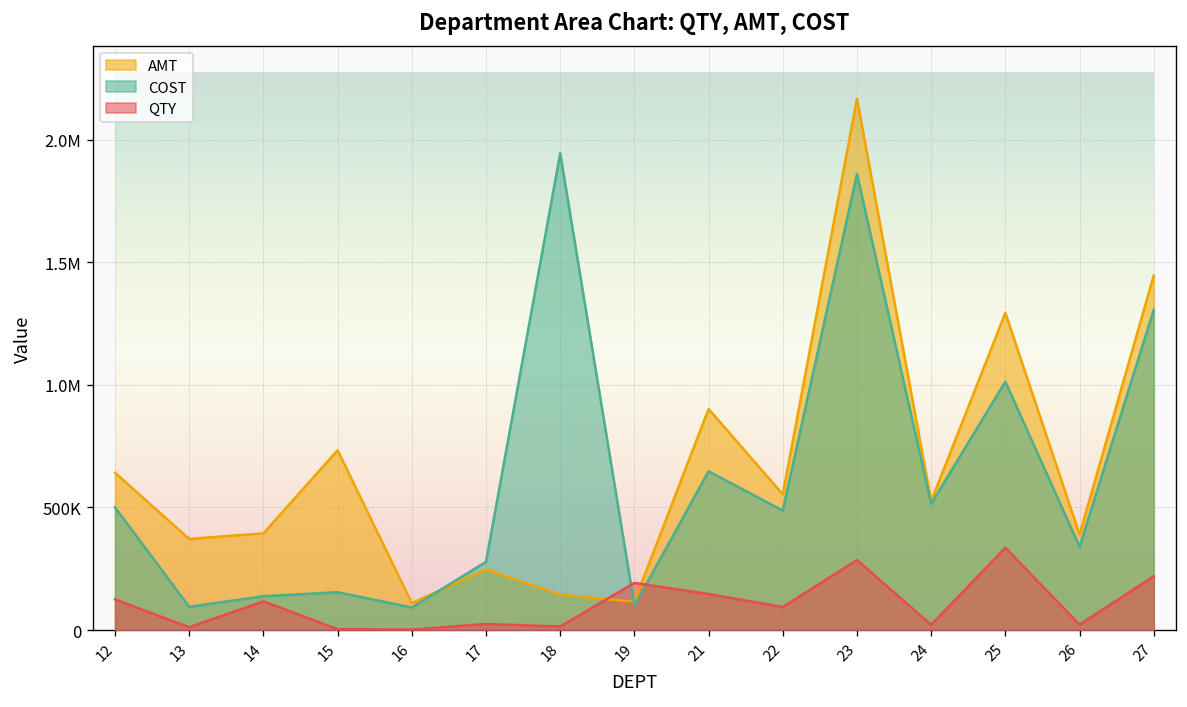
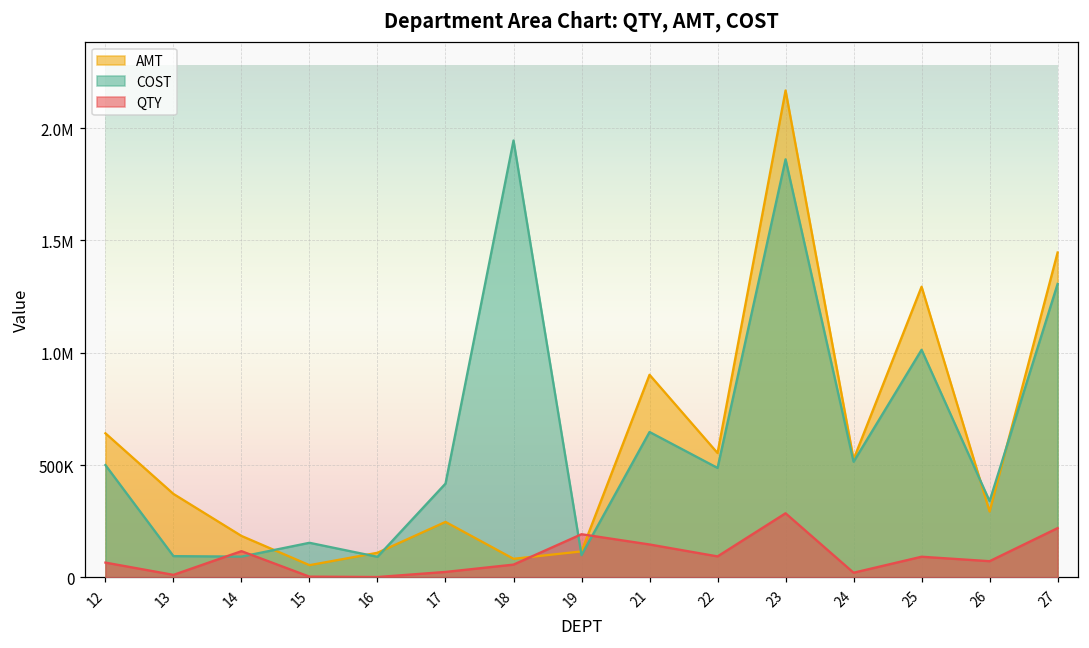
  {
    "AMT": {
      "12": 640000,
      "13": 370000,
-     "14": 390000,
-     "15": 730000,
+     "14": 180000,
+     "15": 50000,
      "16": 110000,
      "17": 250000,
-     "18": 140000,
+     "18": 80000,
      "19": 120000,
      "21": 900000,
      "22": 550000,
      "23": 2170000,
      "25": 1290000,
-     "26": 390000,
+     "26": 290000,
      "27": 1450000
    },
    "COST": {
      "12": 500000,
      "13": 90000,
-     "14": 140000,
+     "14": 90000,
      "15": 150000,
      "16": 90000,
-     "17": 280000,
+     "17": 420000,
      "18": 1940000,
      "19": 100000,
      "21": 650000,
      "22": 490000,
      "23": 1860000,
      "25": 1010000,
      "26": 340000,
      "27": 1310000
    },
    "QTY": {
-     "12": 120000,
+     "12": 70000,
      "13": 10000,
      "14": 120000,
      "15": 0,
      "16": 0,
      "17": 20000,
-     "18": 10000,
+     "18": 60000,
      "19": 190000,
      "21": 150000,
      "22": 90000,
      "23": 290000,
      "24": 20000,
-     "25": 340000,
-     "26": 20000,
+     "25": 90000,
+     "26": 70000,
      "27": 220000
    }
  }
